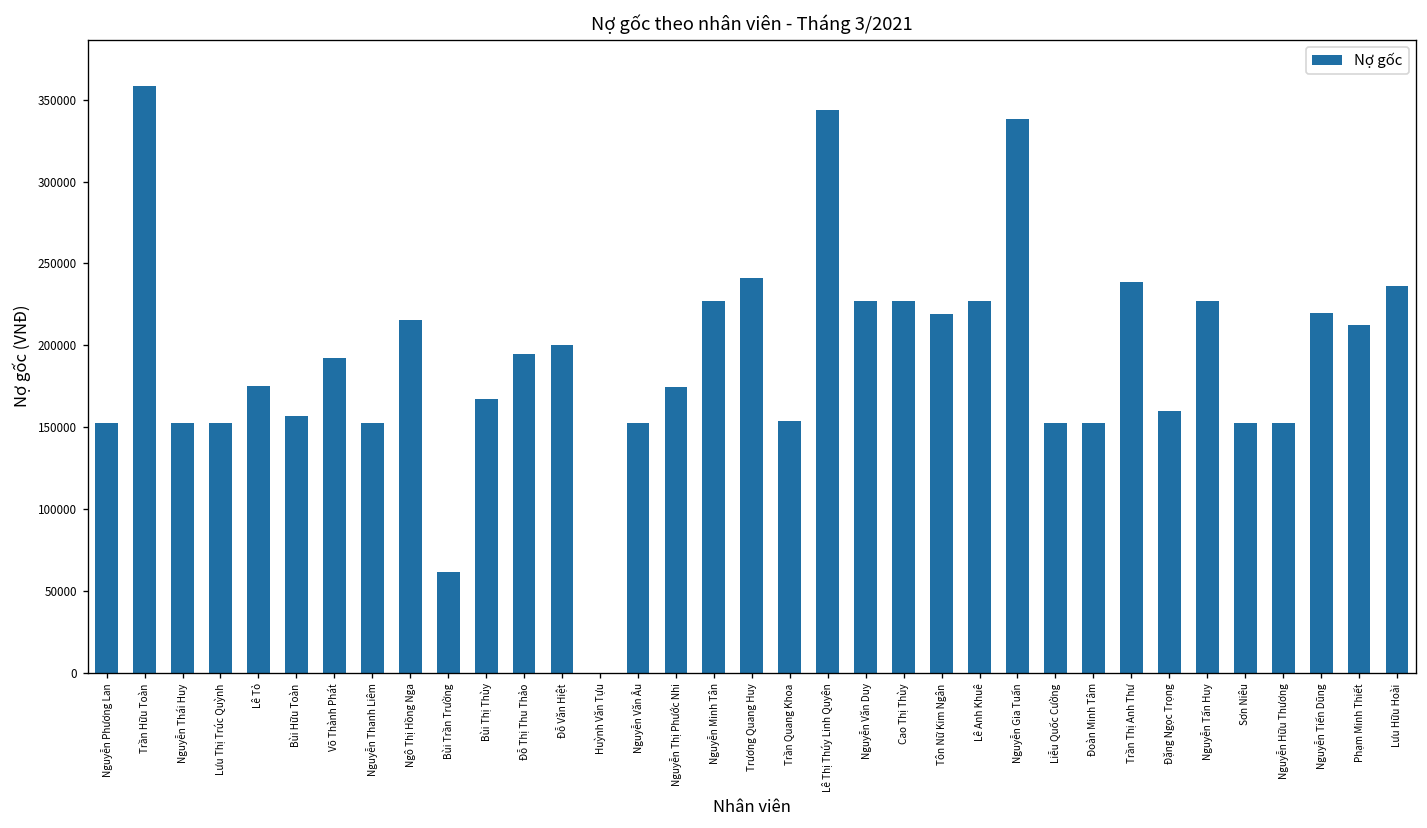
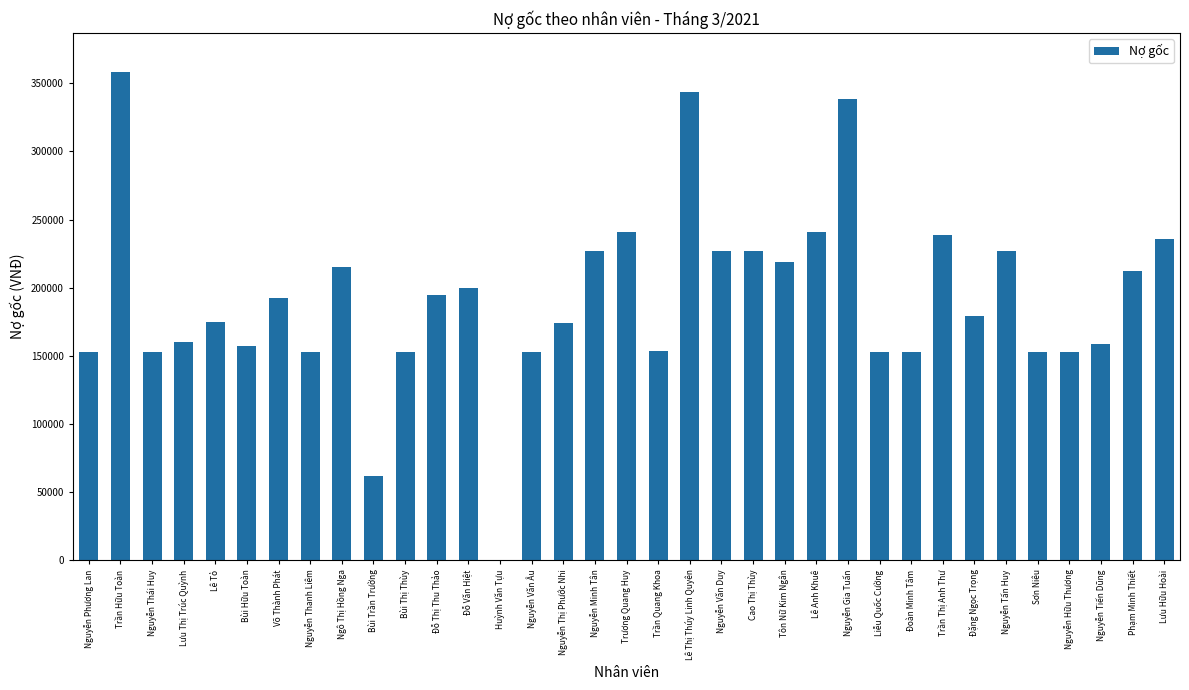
  {
    "Nguyễn Phương Lan": 153000,
    "Trần Hữu Toàn": 358000,
    "Nguyễn Thái Huy": 153000,
-   "Lưu Thị Trúc Quỳnh": 153000,
+   "Lưu Thị Trúc Quỳnh": 160000,
    "Lê Tỏ": 175000,
    "Bùi Hữu Toàn": 157000,
    "Võ Thành Phát": 192000,
    "Nguyễn Thanh Liêm": 153000,
    "Ngô Thị Hồng Nga": 215000,
    "Bùi Trần Trường": 62000,
-   "Bùi Thị Thùy": 167000,
+   "Bùi Thị Thùy": 153000,
    "Đỗ Thị Thu Thảo": 195000,
    "Đỗ Văn Hiệt": 200000,
    "Huỳnh Văn Tựu": 0,
    "Nguyễn Văn Âu": 153000,
    "Nguyễn Thị Phước Nhi": 174000,
    "Nguyễn Minh Tân": 227000,
    "Trương Quang Huy": 241000,
    "Trần Quang Khoa": 153000,
    "Lê Thị Thúy Linh Quyên": 344000,
    "Nguyễn Văn Duy": 227000,
    "Cao Thị Thùy": 227000,
    "Tôn Nữ Kim Ngân": 219000,
-   "Lê Anh Khuê": 227000,
+   "Lê Anh Khuê": 241000,
    "Nguyễn Gia Tuấn": 338000,
    "Liễu Quốc Cường": 153000,
    "Đoàn Minh Tâm": 153000,
    "Trần Thị Anh Thư": 239000,
-   "Đặng Ngọc Trọng": 160000,
+   "Đặng Ngọc Trọng": 179000,
    "Nguyễn Tấn Huy": 227000,
    "Sơn Niêu": 153000,
    "Nguyễn Hữu Thương": 153000,
-   "Nguyễn Tiến Dũng": 220000,
+   "Nguyễn Tiến Dũng": 158000,
    "Phạm Minh Thiết": 212000,
    "Lưu Hữu Hoài": 236000
  }
